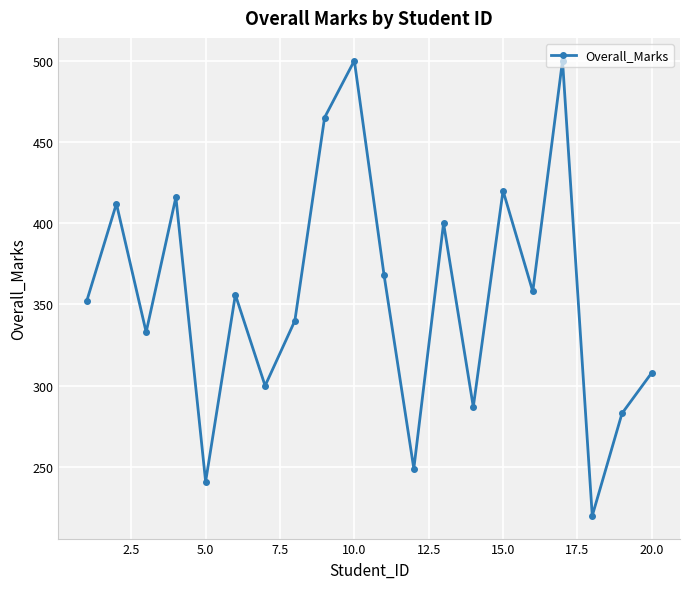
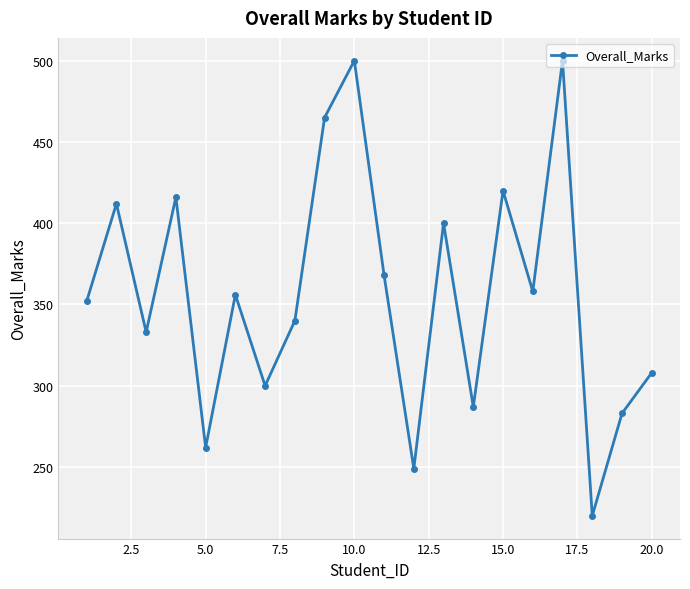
  {
-   "5.0": 241,
+   "5.0": 262,
    "10.0": 500,
    "15.0": 420,
    "20.0": 308
  }
